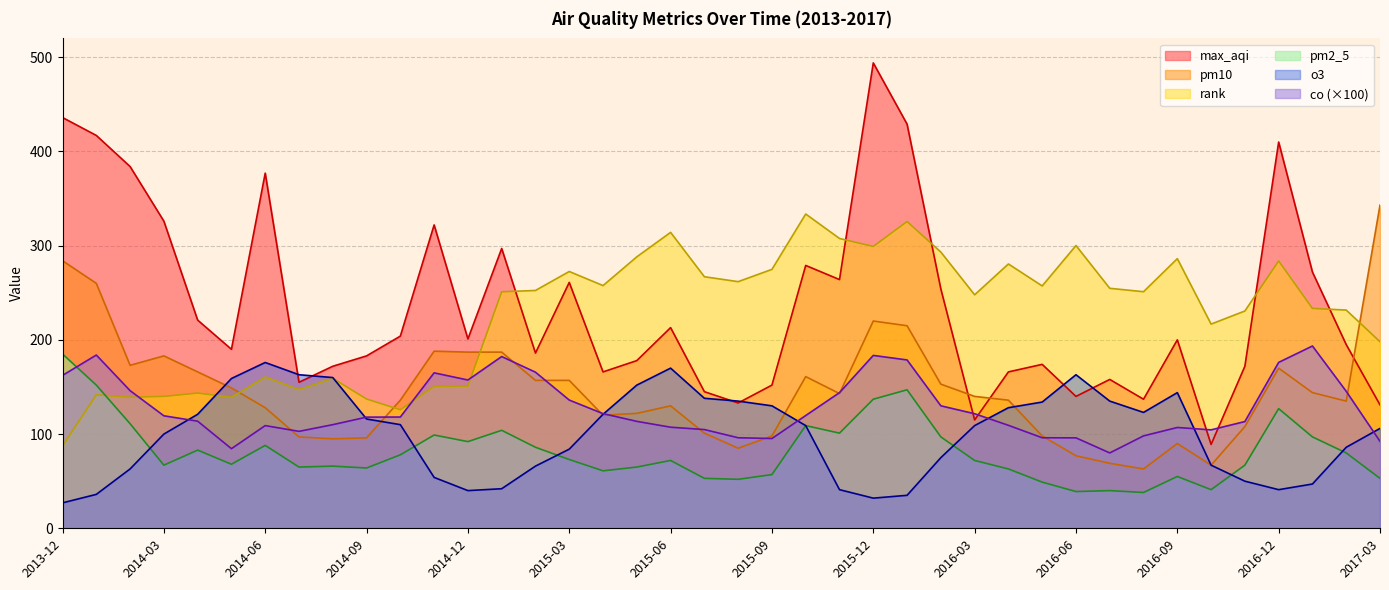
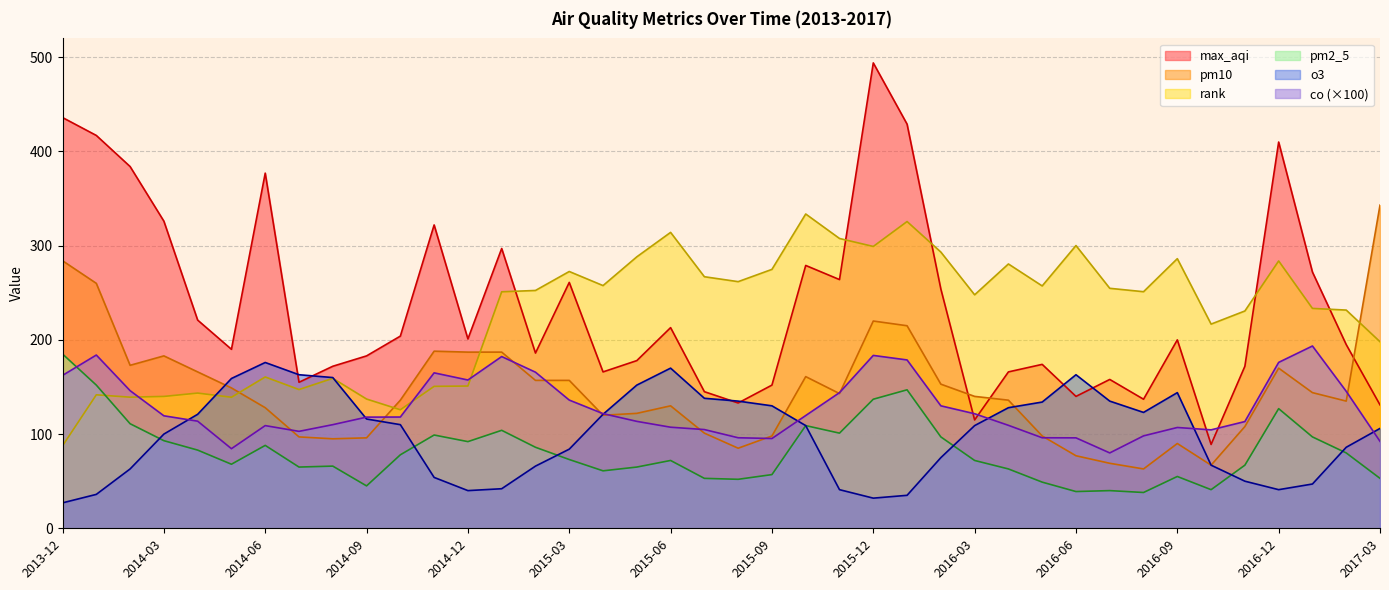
  {
    "max_aqi": {
      "2013-12": 440,
      "2014-03": 330,
      "2014-06": 380,
      "2014-09": 180,
      "2014-12": 200,
      "2015-03": 260,
      "2015-06": 210,
      "2015-09": 150,
      "2015-12": 490,
      "2016-03": 120,
      "2016-06": 140,
      "2016-09": 200,
      "2016-12": 410,
      "2017-03": 130
    },
    "pm10": {
      "2013-12": 280,
      "2014-03": 180,
      "2014-06": 130,
      "2014-09": 100,
      "2014-12": 190,
      "2015-03": 160,
      "2015-06": 130,
      "2015-12": 220,
      "2016-03": 140,
      "2016-06": 80,
      "2016-09": 90,
      "2016-12": 170,
      "2017-03": 340
    },
    "rank": {
      "2013-12": 90,
      "2014-03": 140,
      "2014-06": 160,
      "2014-09": 140,
      "2014-12": 150,
      "2015-03": 270,
      "2015-06": 310,
      "2015-09": 270,
      "2015-12": 300,
      "2016-03": 250,
      "2016-06": 300,
      "2016-09": 290,
      "2016-12": 280,
      "2017-03": 200
    },
    "pm2_5": {
      "2013-12": 190,
-     "2014-03": 70,
+     "2014-03": 90,
      "2014-06": 90,
-     "2014-09": 60,
+     "2014-09": 50,
      "2014-12": 90,
      "2015-03": 70,
      "2015-06": 70,
      "2015-09": 60,
      "2015-12": 140,
      "2016-03": 70,
      "2016-06": 40,
      "2016-09": 60,
      "2016-12": 130,
      "2017-03": 50
    }
  }
